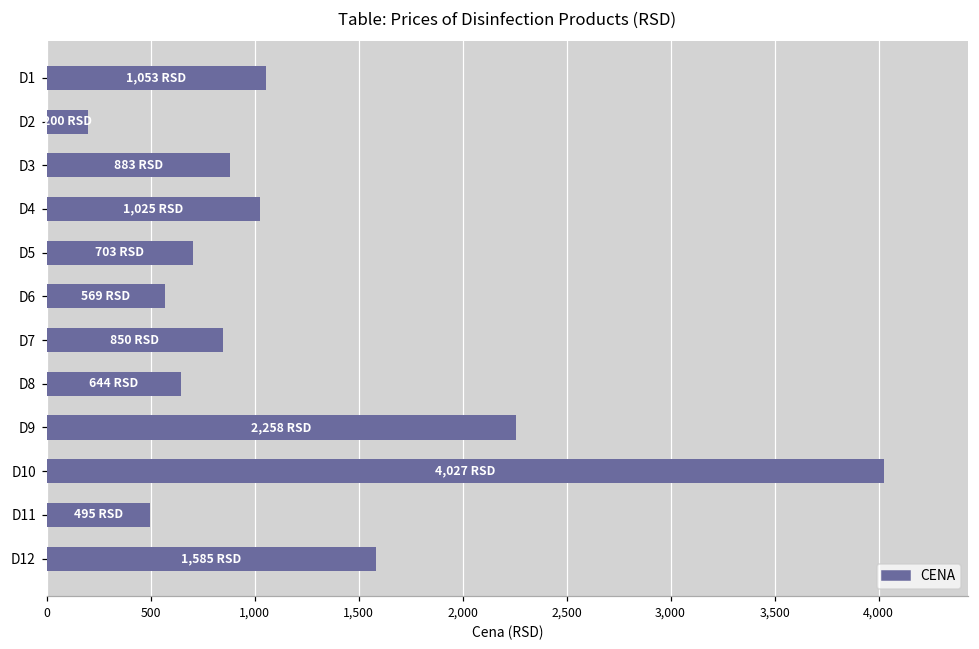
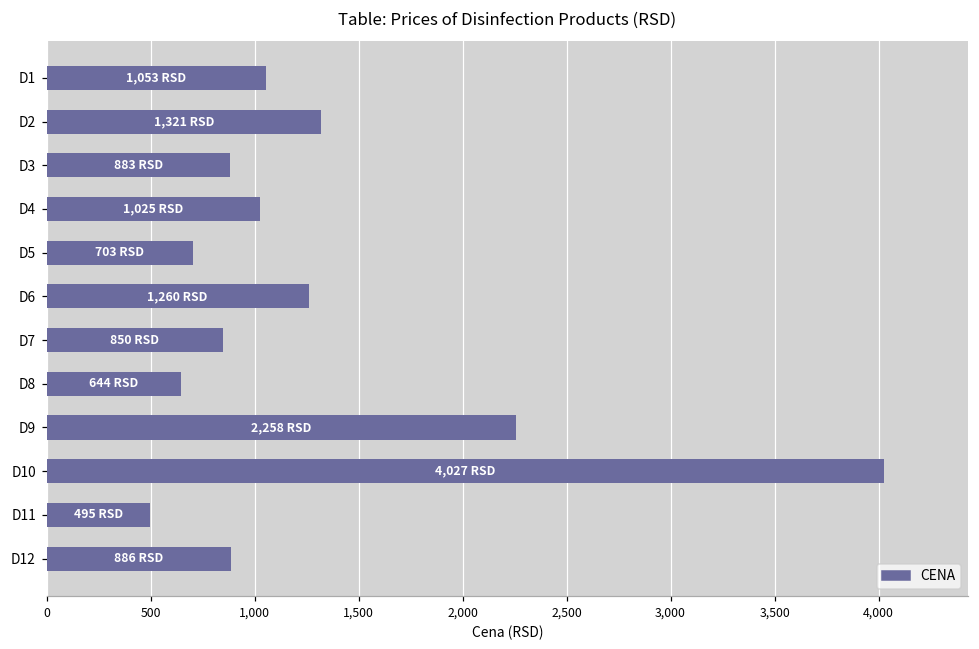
  {
    "D1": "1,053",
-   "D2": "200",
+   "D2": "1,321",
    "D3": "883",
    "D4": "1,025",
    "D5": "703",
-   "D6": "569",
+   "D6": "1,260",
    "D7": "850",
    "D8": "644",
    "D9": "2,258",
    "D10": "4,027",
    "D11": "495",
-   "D12": "1,585"
+   "D12": "886"
  }
